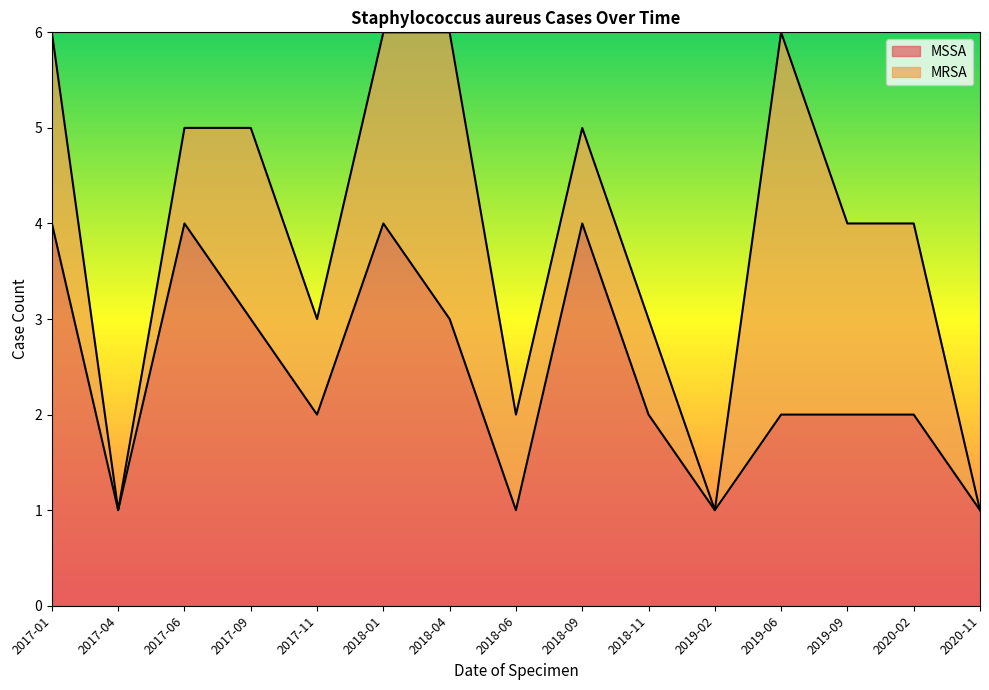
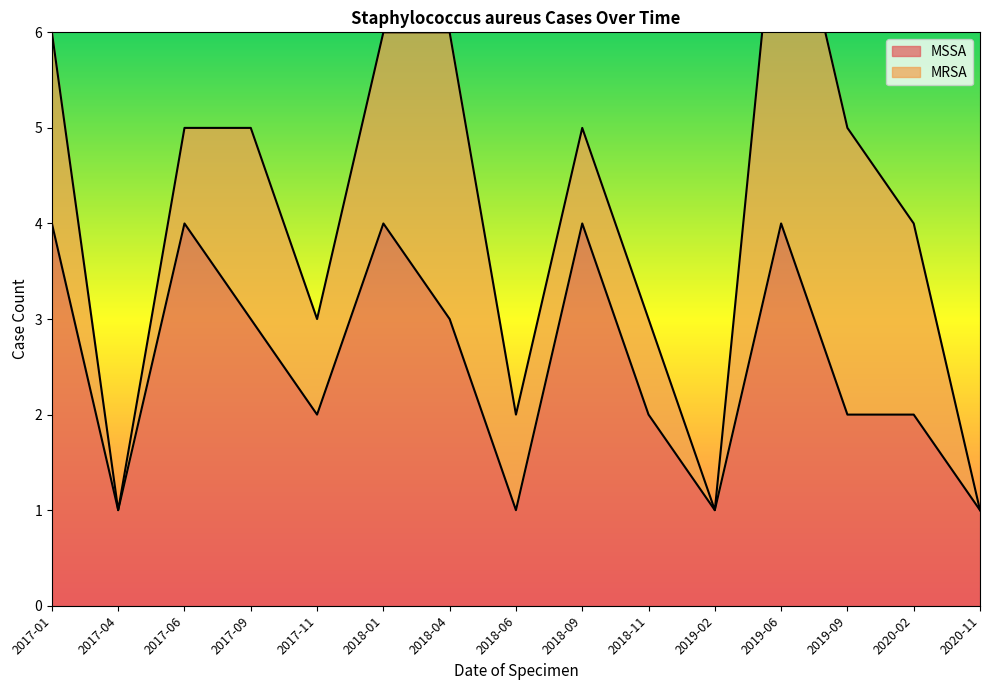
  {
    "MSSA": {
      "2017-01": 4,
      "2017-06": 4,
      "2017-09": 3,
      "2017-11": 2,
      "2018-01": 4,
      "2018-04": 3,
      "2018-06": 1,
      "2018-09": 4,
      "2018-11": 2,
-     "2019-06": 2,
+     "2019-06": 4,
      "2019-09": 2,
      "2020-02": 2
    },
    "MRSA": {
      "2017-01": 2,
      "2017-06": 1,
      "2017-09": 2,
      "2017-11": 1,
      "2018-01": 2,
      "2018-04": 3,
      "2018-06": 1,
      "2018-09": 1,
      "2018-11": 1,
-     "2019-09": 2,
+     "2019-09": 3,
      "2020-02": 2
    }
  }
